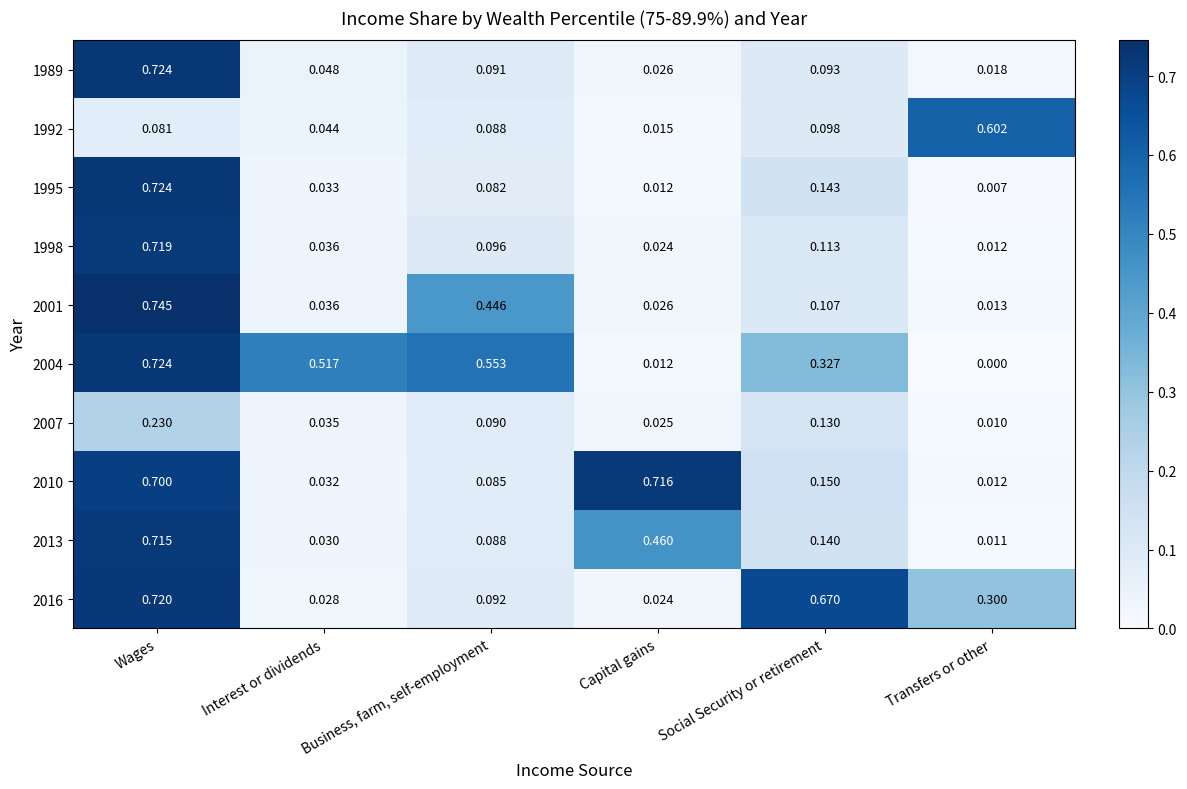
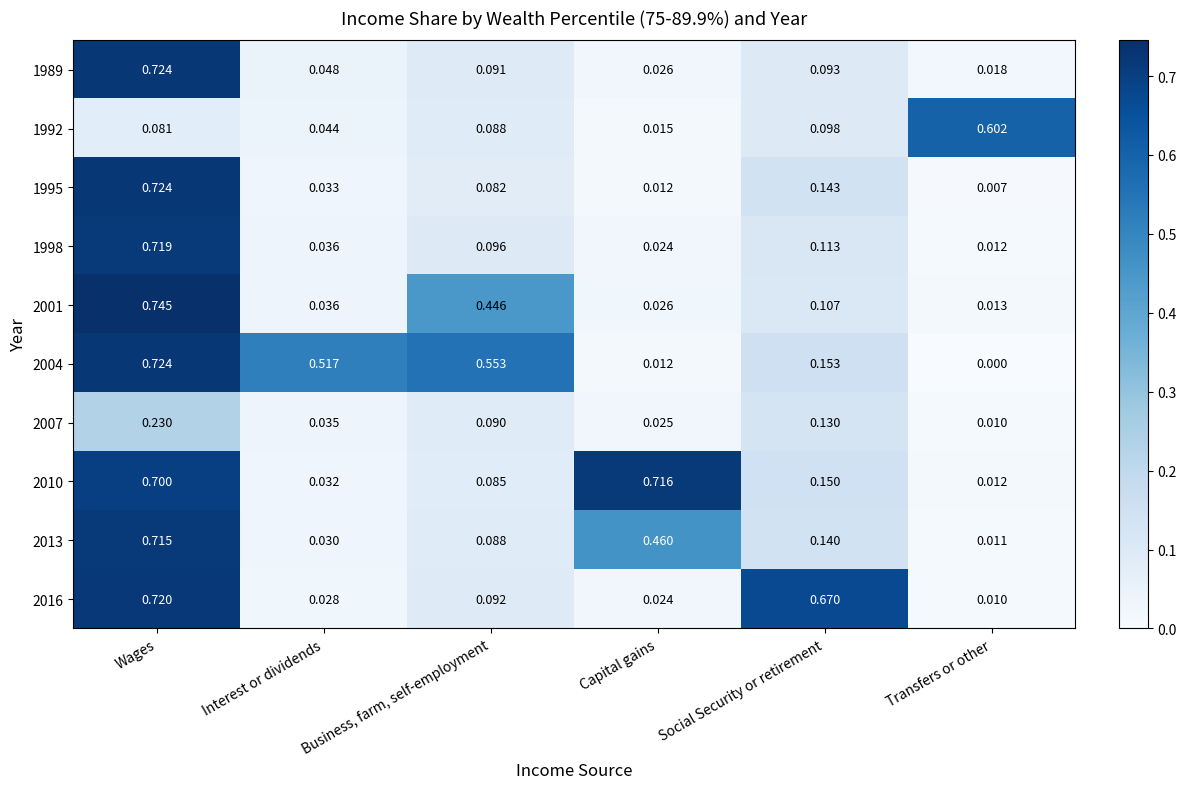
  {
    "1989": {
      "Wages": 0.724,
      "Interest or dividends": 0.048,
      "Business, farm, self-employment": 0.091,
      "Capital gains": 0.026,
      "Social Security or retirement": 0.093,
      "Transfers or other": 0.018
    },
    "1992": {
      "Wages": 0.081,
      "Interest or dividends": 0.044,
      "Business, farm, self-employment": 0.088,
      "Capital gains": 0.015,
      "Social Security or retirement": 0.098,
      "Transfers or other": 0.602
    },
    "1995": {
      "Wages": 0.724,
      "Interest or dividends": 0.033,
      "Business, farm, self-employment": 0.082,
      "Capital gains": 0.012,
      "Social Security or retirement": 0.143,
      "Transfers or other": 0.007
    },
    "1998": {
      "Wages": 0.719,
      "Interest or dividends": 0.036,
      "Business, farm, self-employment": 0.096,
      "Capital gains": 0.024,
      "Social Security or retirement": 0.113,
      "Transfers or other": 0.012
    },
    "2001": {
      "Wages": 0.745,
      "Interest or dividends": 0.036,
      "Business, farm, self-employment": 0.446,
      "Capital gains": 0.026,
      "Social Security or retirement": 0.107,
      "Transfers or other": 0.013
    },
    "2004": {
      "Wages": 0.724,
      "Interest or dividends": 0.517,
      "Business, farm, self-employment": 0.553,
      "Capital gains": 0.012,
-     "Social Security or retirement": 0.327,
+     "Social Security or retirement": 0.153,
      "Transfers or other": 0.000
    },
    "2007": {
      "Wages": 0.230,
      "Interest or dividends": 0.035,
      "Business, farm, self-employment": 0.090,
      "Capital gains": 0.025,
      "Social Security or retirement": 0.130,
      "Transfers or other": 0.010
    },
    "2010": {
      "Wages": 0.700,
      "Interest or dividends": 0.032,
      "Business, farm, self-employment": 0.085,
      "Capital gains": 0.716,
      "Social Security or retirement": 0.150,
      "Transfers or other": 0.012
    },
    "2013": {
      "Wages": 0.715,
      "Interest or dividends": 0.030,
      "Business, farm, self-employment": 0.088,
      "Capital gains": 0.460,
      "Social Security or retirement": 0.140,
      "Transfers or other": 0.011
    },
    "2016": {
      "Wages": 0.720,
      "Interest or dividends": 0.028,
      "Business, farm, self-employment": 0.092,
      "Capital gains": 0.024,
      "Social Security or retirement": 0.670,
-     "Transfers or other": 0.300
+     "Transfers or other": 0.010
    }
  }
